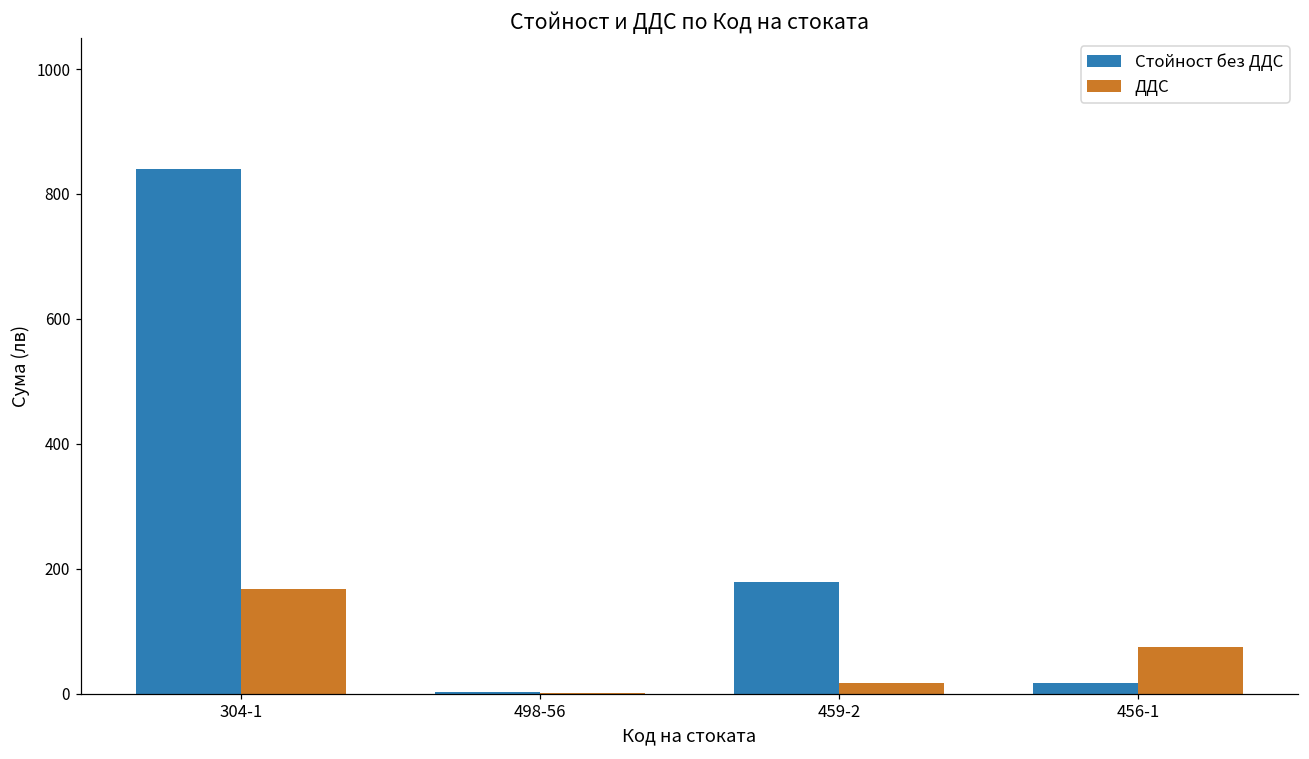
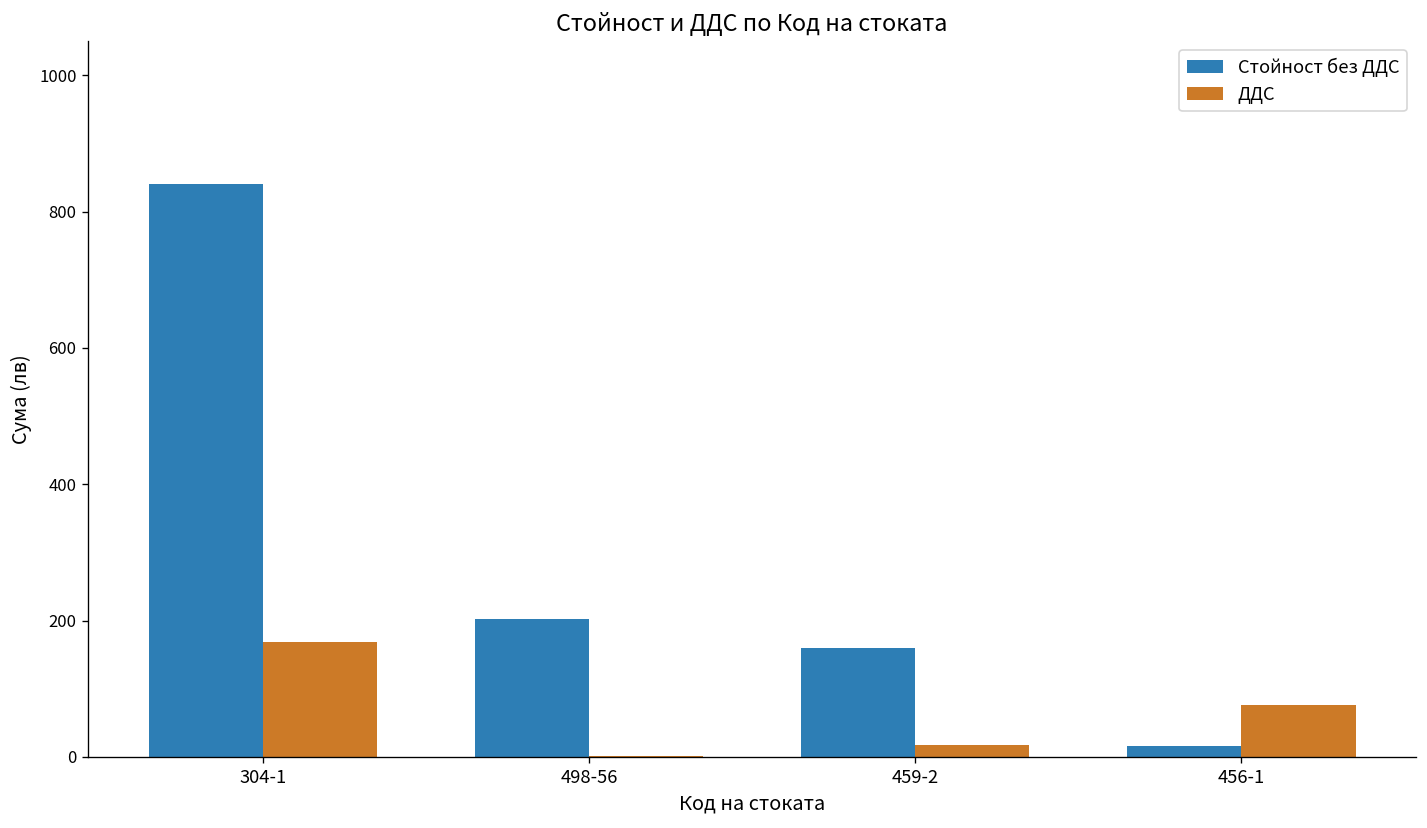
  {
    "Стойност без ДДС": {
      "304-1": 840,
-     "498-56": 0,
-     "459-2": 180,
+     "498-56": 200,
+     "459-2": 160,
      "456-1": 20
    },
    "ДДС": {
      "304-1": 170,
      "459-2": 20,
      "456-1": 80
    }
  }
